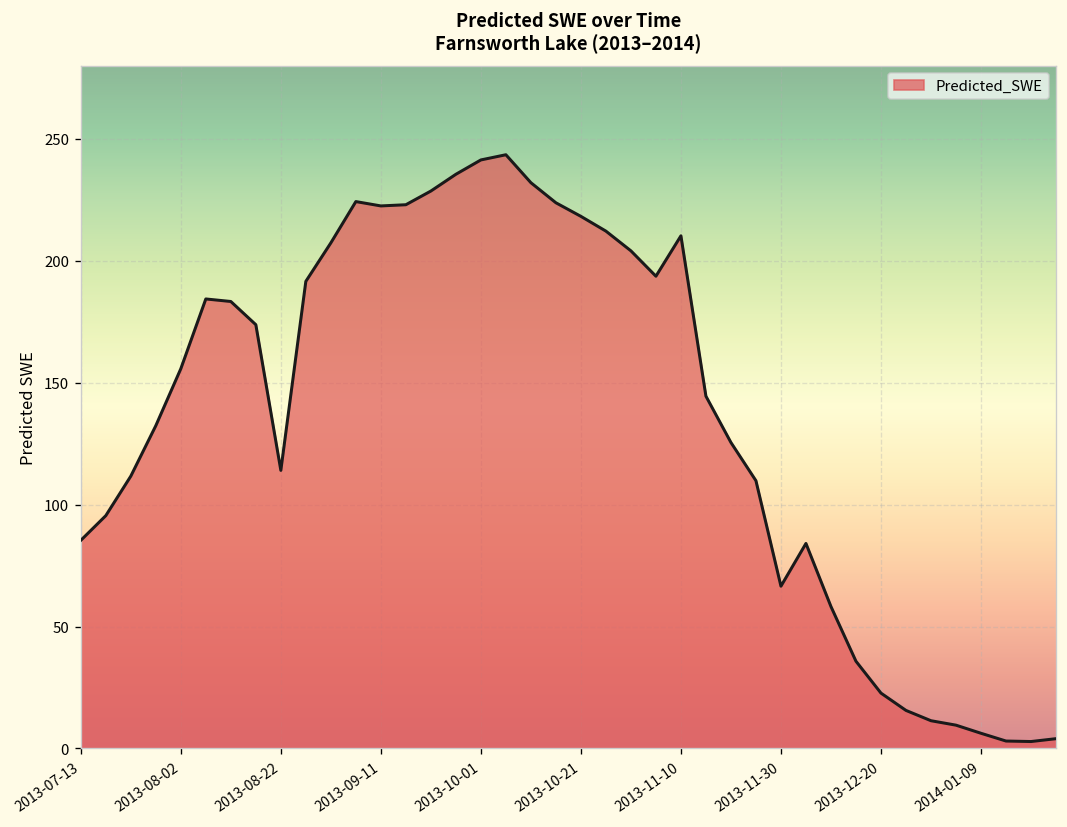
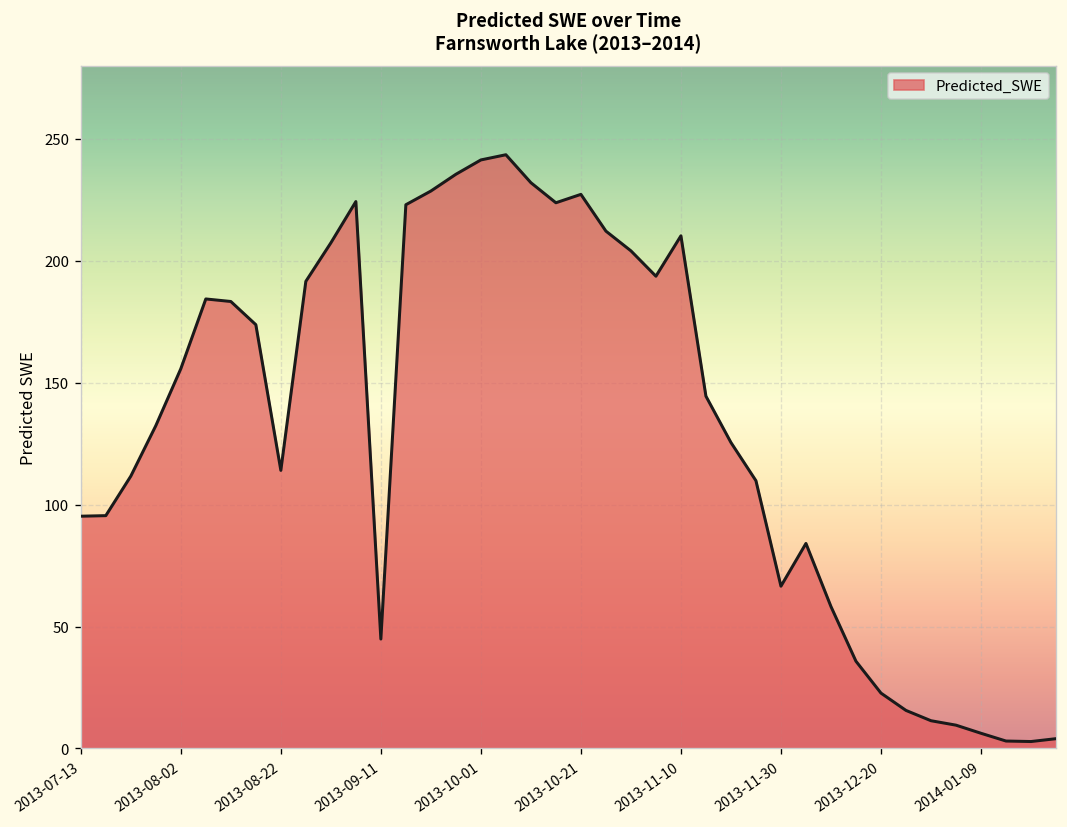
  {
-   "2013-07-13": 85,
+   "2013-07-13": 95,
    "2013-08-02": 156,
    "2013-08-22": 114,
-   "2013-09-11": 222,
+   "2013-09-11": 45,
    "2013-10-01": 241,
-   "2013-10-21": 218,
+   "2013-10-21": 227,
    "2013-11-10": 210,
    "2013-11-30": 67,
    "2013-12-20": 23,
    "2014-01-09": 6
  }
